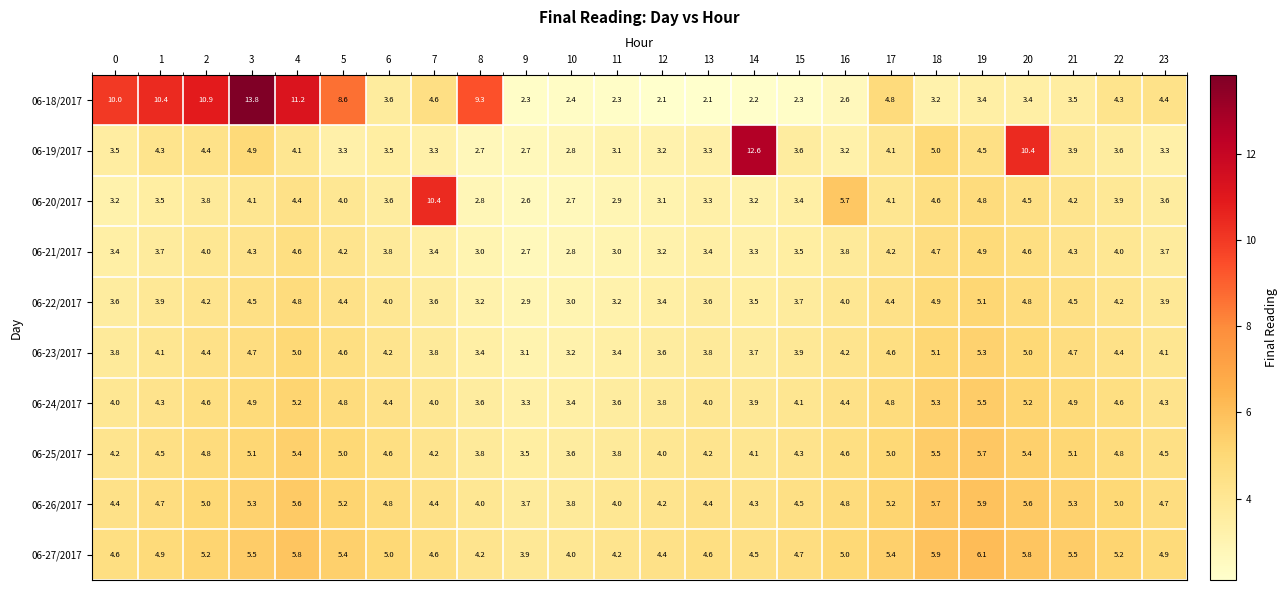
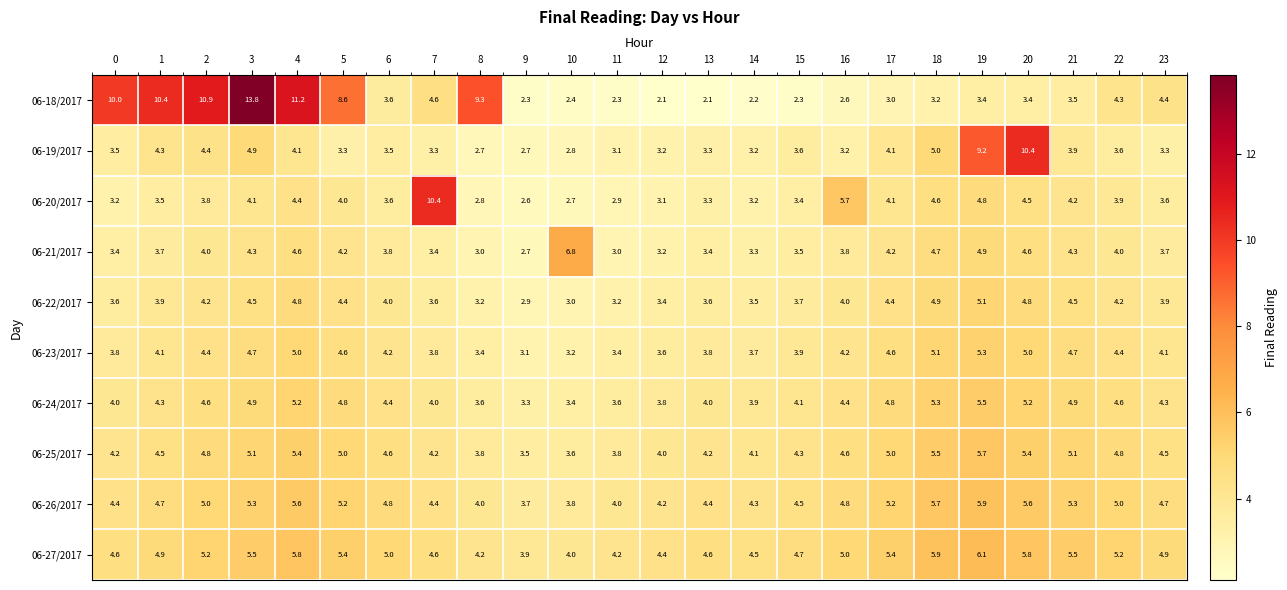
  {
    "06-18/2017": {
      "0": 10.0,
      "1": 10.4,
      "2": 10.9,
      "3": 13.8,
      "4": 11.2,
      "5": 8.6,
      "6": 3.6,
      "7": 4.6,
      "8": 9.3,
      "9": 2.3,
      "10": 2.4,
      "11": 2.3,
      "12": 2.1,
      "13": 2.1,
      "14": 2.2,
      "15": 2.3,
      "16": 2.6,
-     "17": 4.8,
+     "17": 3.0,
      "18": 3.2,
      "19": 3.4,
      "20": 3.4,
      "21": 3.5,
      "22": 4.3,
      "23": 4.4
    },
    "06-19/2017": {
      "0": 3.5,
      "1": 4.3,
      "2": 4.4,
      "3": 4.9,
      "4": 4.1,
      "5": 3.3,
      "6": 3.5,
      "7": 3.3,
      "8": 2.7,
      "9": 2.7,
      "10": 2.8,
      "11": 3.1,
      "12": 3.2,
      "13": 3.3,
-     "14": 12.6,
+     "14": 3.2,
      "15": 3.6,
      "16": 3.2,
      "17": 4.1,
      "18": 5.0,
-     "19": 4.5,
+     "19": 9.2,
      "20": 10.4,
      "21": 3.9,
      "22": 3.6,
      "23": 3.3
    },
    "06-21/2017": {
      "0": 3.4,
      "1": 3.7,
      "2": 4.0,
      "3": 4.3,
      "4": 4.6,
      "5": 4.2,
      "6": 3.8,
      "7": 3.4,
      "8": 3.0,
      "9": 2.7,
-     "10": 2.8,
+     "10": 6.8,
      "11": 3.0,
      "12": 3.2,
      "13": 3.4,
      "14": 3.3,
      "15": 3.5,
      "16": 3.8,
      "17": 4.2,
      "18": 4.7,
      "19": 4.9,
      "20": 4.6,
      "21": 4.3,
      "22": 4.0,
      "23": 3.7
    }
  }
